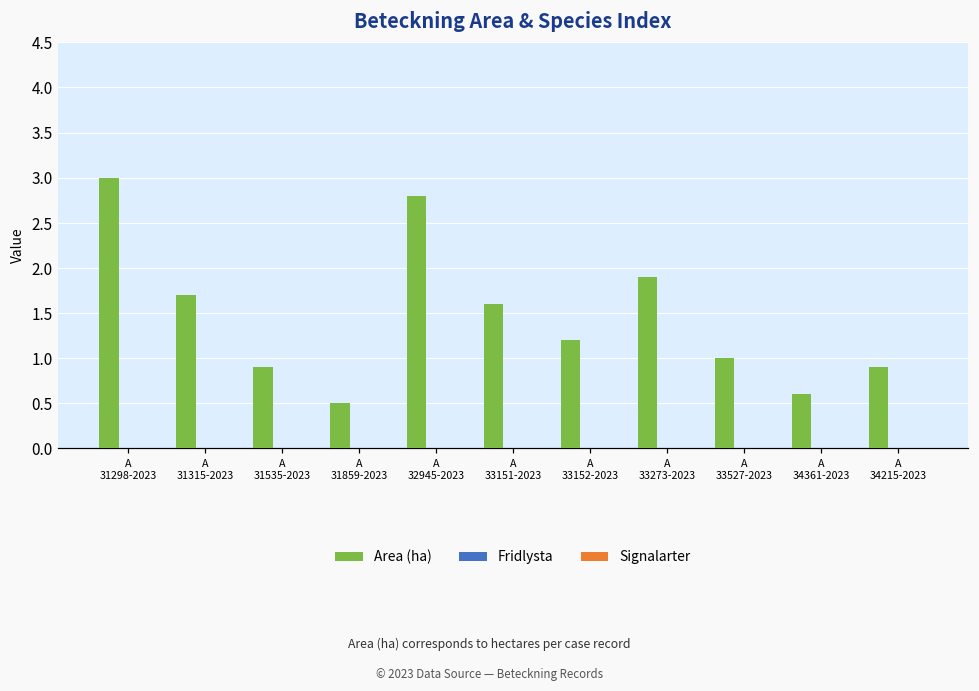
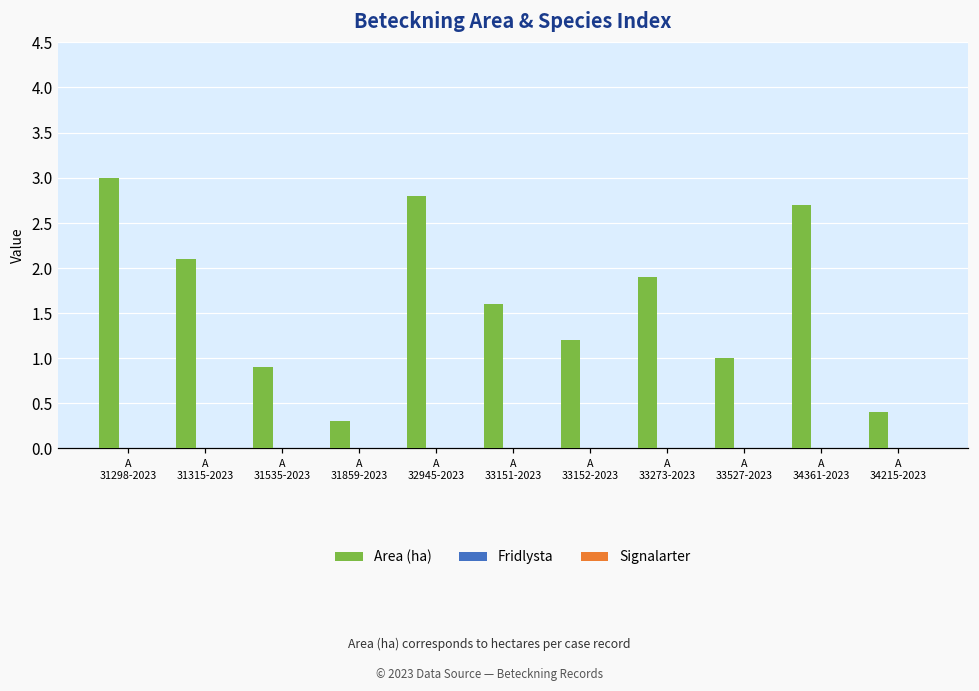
  {
    "Area (ha)": {
      "A 31298-2023": 3.0,
-     "A 31315-2023": 1.7,
+     "A 31315-2023": 2.1,
      "A 31535-2023": 0.9,
-     "A 31859-2023": 0.5,
+     "A 31859-2023": 0.3,
      "A 32945-2023": 2.8,
      "A 33151-2023": 1.6,
      "A 33152-2023": 1.2,
      "A 33273-2023": 1.9,
      "A 33527-2023": 1.0,
-     "A 34361-2023": 0.6,
-     "A 34215-2023": 0.9
+     "A 34361-2023": 2.7,
+     "A 34215-2023": 0.4
    },
    "Fridlysta": {
      "A 31298-2023": 0.0,
      "A 31315-2023": 0.0,
      "A 31535-2023": 0.0,
      "A 31859-2023": 0.0,
      "A 32945-2023": 0.0,
      "A 33151-2023": 0.0,
      "A 33152-2023": 0.0,
      "A 33273-2023": 0.0,
      "A 33527-2023": 0.0,
      "A 34361-2023": 0.0,
      "A 34215-2023": 0.0
    },
    "Signalarter": {
      "A 31298-2023": 0.0,
      "A 31315-2023": 0.0,
      "A 31535-2023": 0.0,
      "A 31859-2023": 0.0,
      "A 32945-2023": 0.0,
      "A 33151-2023": 0.0,
      "A 33152-2023": 0.0,
      "A 33273-2023": 0.0,
      "A 33527-2023": 0.0,
      "A 34361-2023": 0.0,
      "A 34215-2023": 0.0
    }
  }
